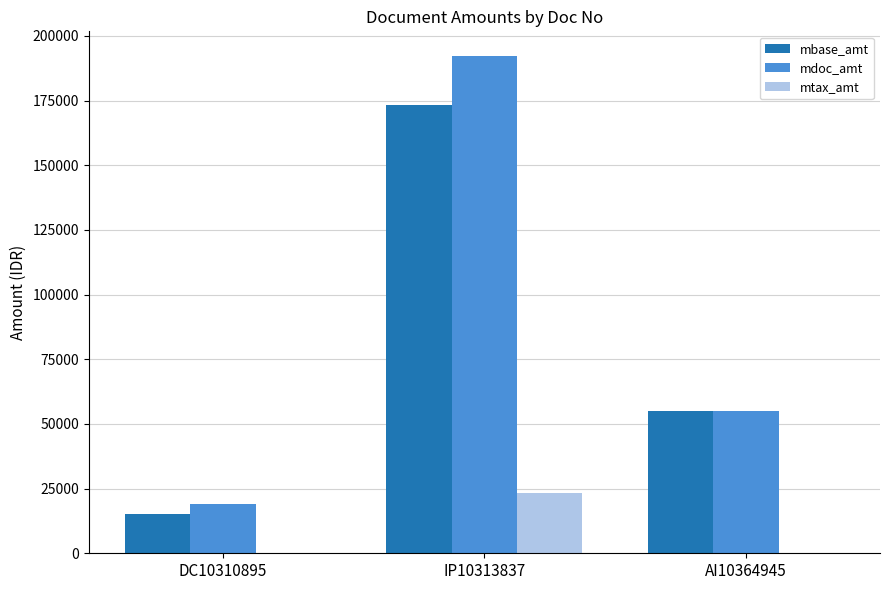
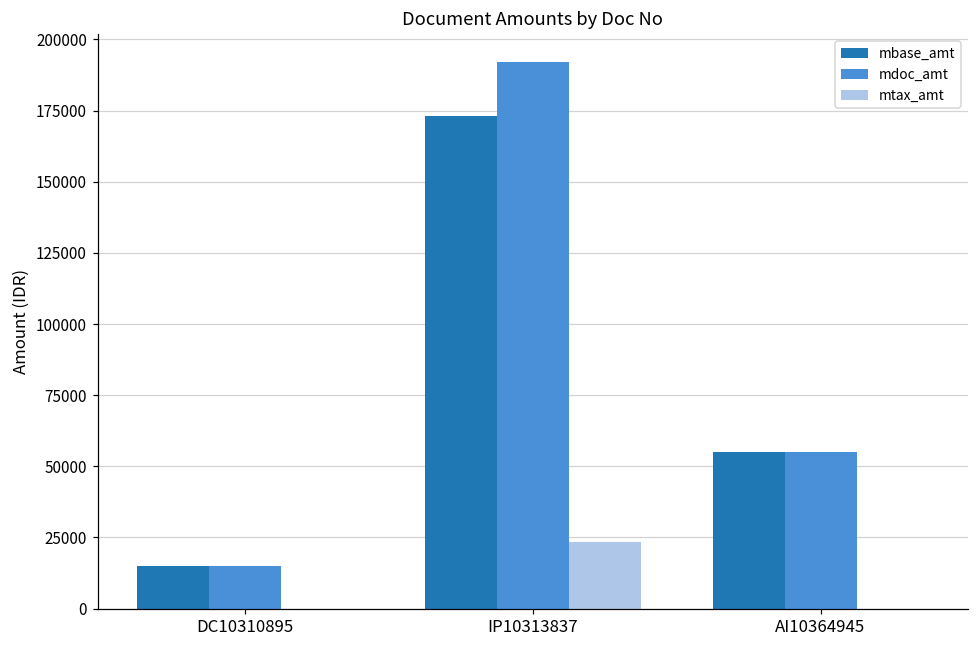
  {
    "mbase_amt": {
      "DC10310895": 15000,
      "IP10313837": 173000,
      "AI10364945": 55000
    },
    "mdoc_amt": {
-     "DC10310895": 19000,
+     "DC10310895": 15000,
      "IP10313837": 192000,
      "AI10364945": 55000
    },
    "mtax_amt": {
      "DC10310895": 0,
      "IP10313837": 23000,
      "AI10364945": 0
    }
  }
